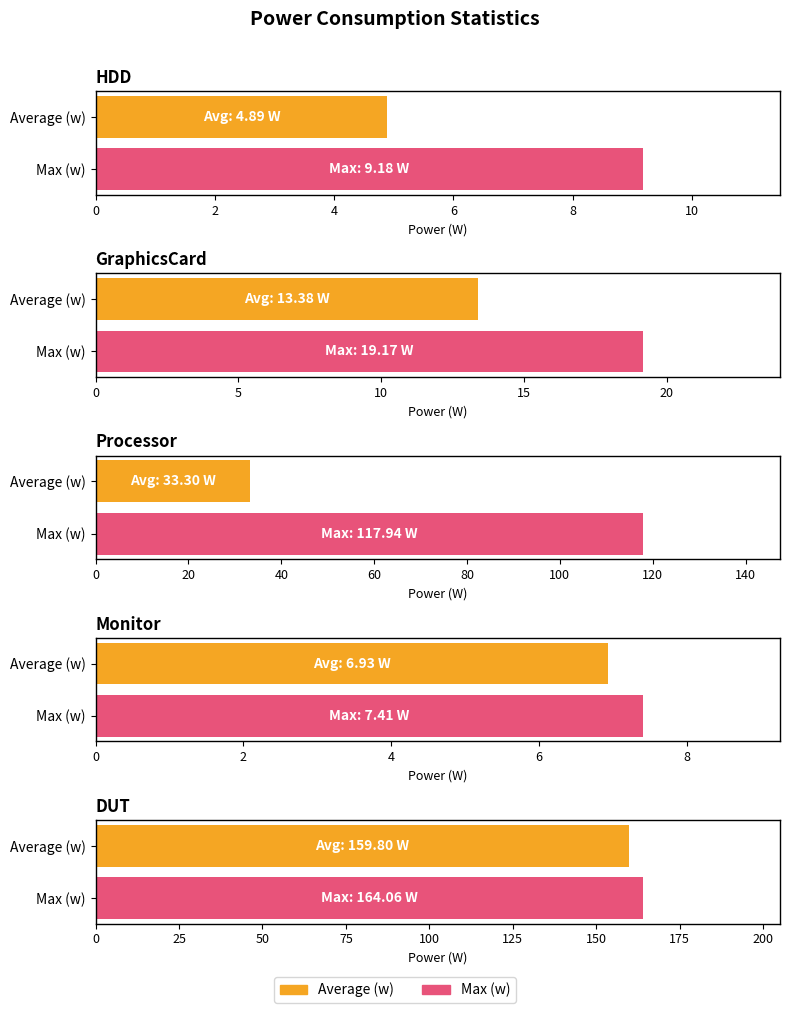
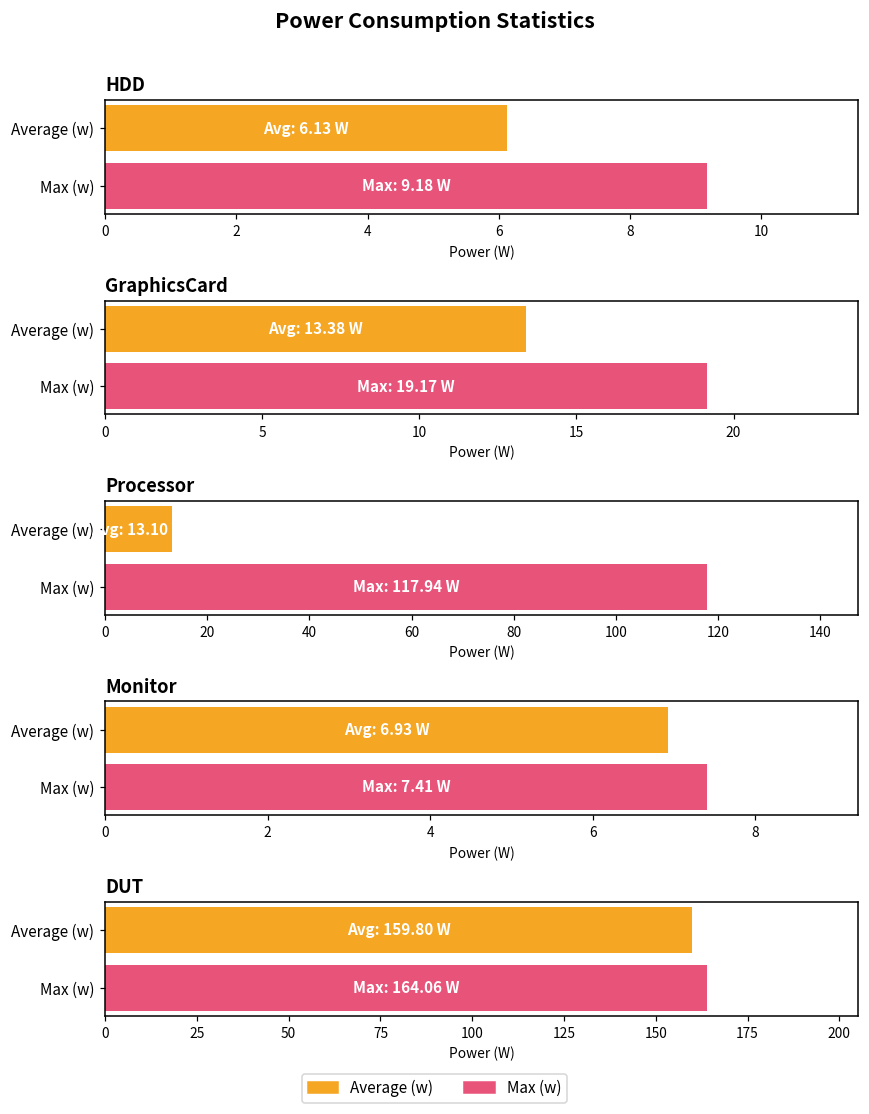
  {
    "HDD": {
-     "Average (w)": 4.89,
+     "Average (w)": 6.13,
      "Max (w)": 9.18
    },
    "GraphicsCard": {
      "Average (w)": 13.38,
      "Max (w)": 19.17
    },
    "Processor": {
-     "Average (w)": 33.30,
+     "Average (w)": 13.10,
      "Max (w)": 117.94
    },
    "Monitor": {
      "Average (w)": 6.93,
      "Max (w)": 7.41
    },
    "DUT": {
      "Average (w)": 159.80,
      "Max (w)": 164.06
    }
  }
